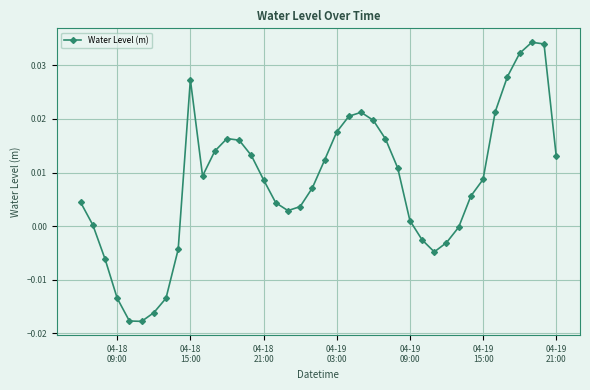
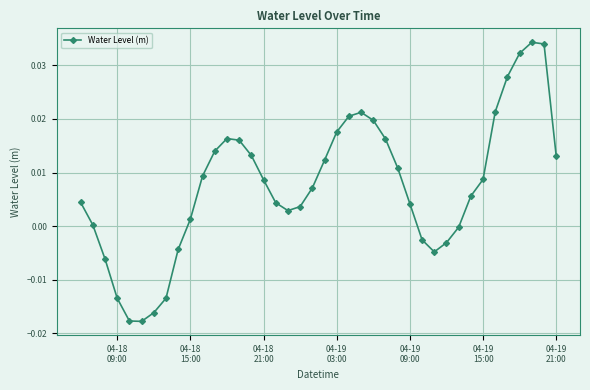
  {
    "04-18 09:00": -0.013,
-   "04-18 15:00": 0.027,
+   "04-18 15:00": 0.001,
    "04-18 21:00": 0.009,
    "04-19 03:00": 0.018,
-   "04-19 09:00": 0.001,
+   "04-19 09:00": 0.004,
    "04-19 15:00": 0.009,
    "04-19 21:00": 0.013
  }
